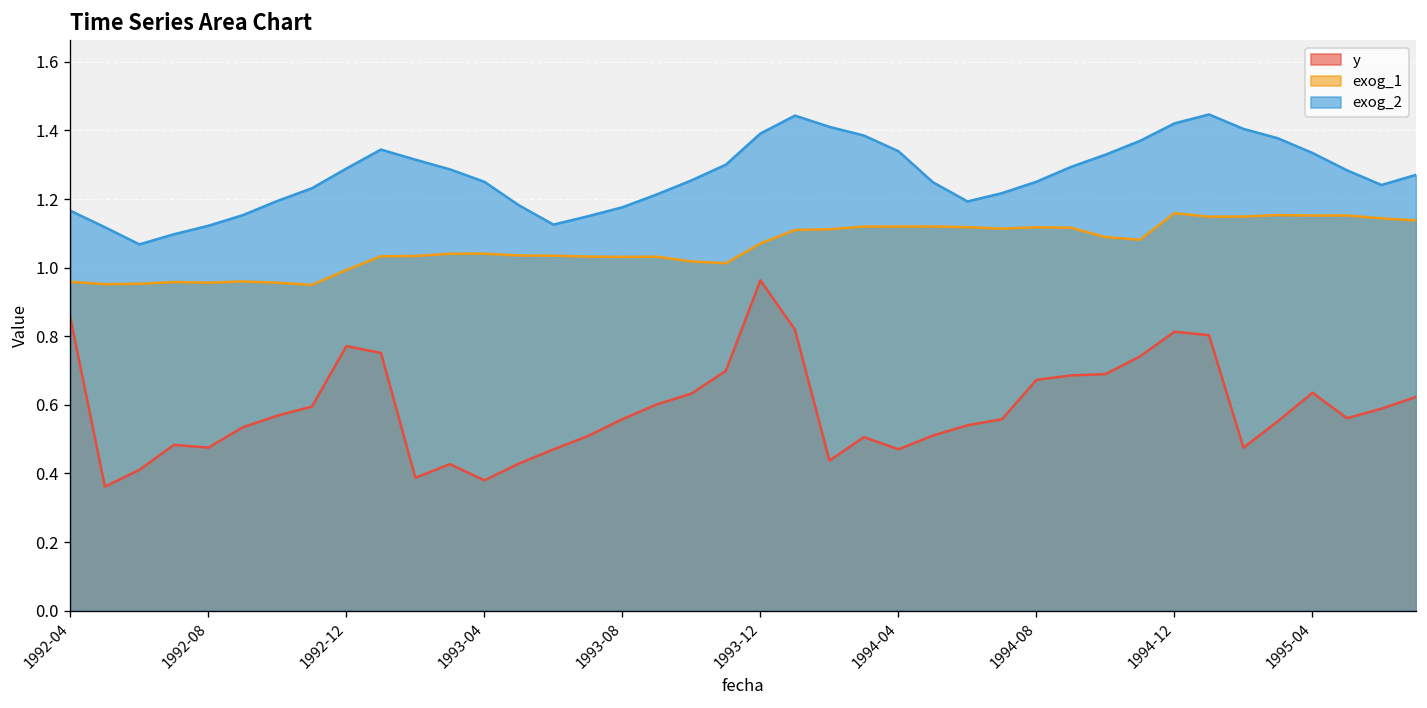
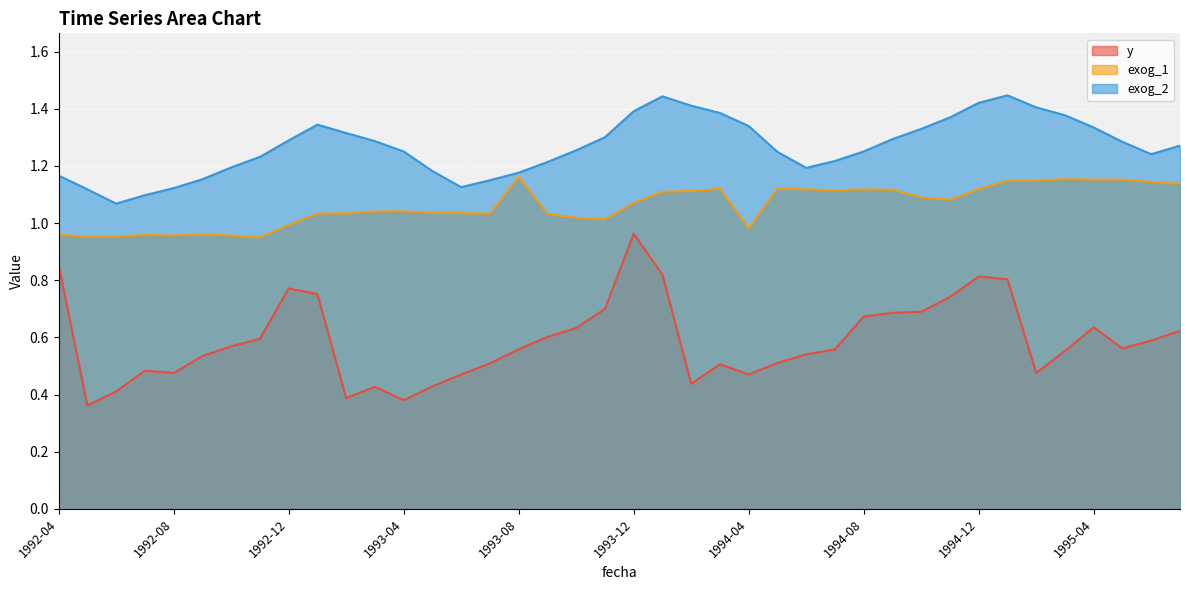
  {
    "y": {
      "1992-04": 0.85,
      "1992-08": 0.48,
      "1992-12": 0.77,
      "1993-04": 0.38,
      "1993-08": 0.56,
      "1993-12": 0.96,
      "1994-04": 0.47,
      "1994-08": 0.67,
      "1994-12": 0.81,
      "1995-04": 0.64
    },
    "exog_1": {
      "1992-04": 0.96,
      "1992-08": 0.96,
      "1992-12": 0.99,
      "1993-04": 1.04,
-     "1993-08": 1.03,
+     "1993-08": 1.16,
      "1993-12": 1.07,
-     "1994-04": 1.12,
+     "1994-04": 0.98,
      "1994-08": 1.12,
-     "1994-12": 1.16,
+     "1994-12": 1.12,
      "1995-04": 1.15
    },
    "exog_2": {
      "1992-04": 1.17,
      "1992-08": 1.12,
      "1992-12": 1.29,
      "1993-04": 1.25,
      "1993-08": 1.18,
      "1993-12": 1.39,
      "1994-04": 1.34,
      "1994-08": 1.25,
      "1994-12": 1.42,
      "1995-04": 1.33
    }
  }
